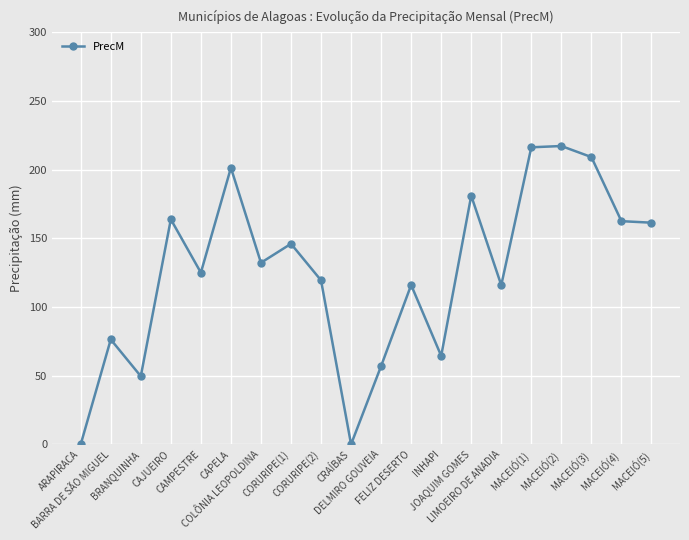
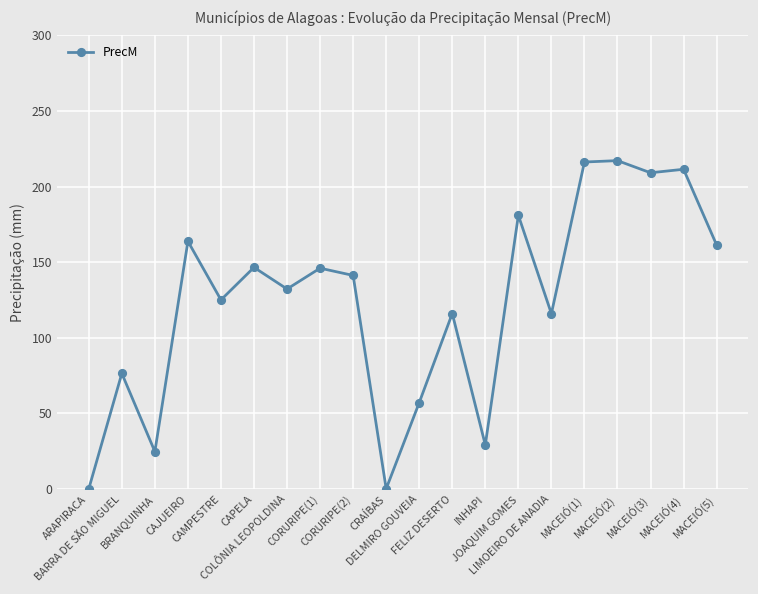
  {
    "ARAPIRACA": 0,
    "BARRA DE SÃO MIGUEL": 76,
-   "BRANQUINHA": 50,
+   "BRANQUINHA": 25,
    "CAJUEIRO": 164,
    "CAMPESTRE": 125,
-   "CAPELA": 201,
+   "CAPELA": 147,
    "COLÔNIA LEOPOLDINA": 132,
    "CORURIPE(1)": 146,
-   "CORURIPE(2)": 119,
+   "CORURIPE(2)": 141,
    "CRAÍBAS": 0,
    "DELMIRO GOUVEIA": 57,
    "FELIZ DESERTO": 116,
-   "INHAPI": 64,
+   "INHAPI": 29,
    "JOAQUIM GOMES": 181,
    "LIMOEIRO DE ANADIA": 116,
    "MACEIÓ(1)": 216,
    "MACEIÓ(2)": 217,
    "MACEIÓ(3)": 209,
-   "MACEIÓ(4)": 162,
+   "MACEIÓ(4)": 211,
    "MACEIÓ(5)": 161
  }
